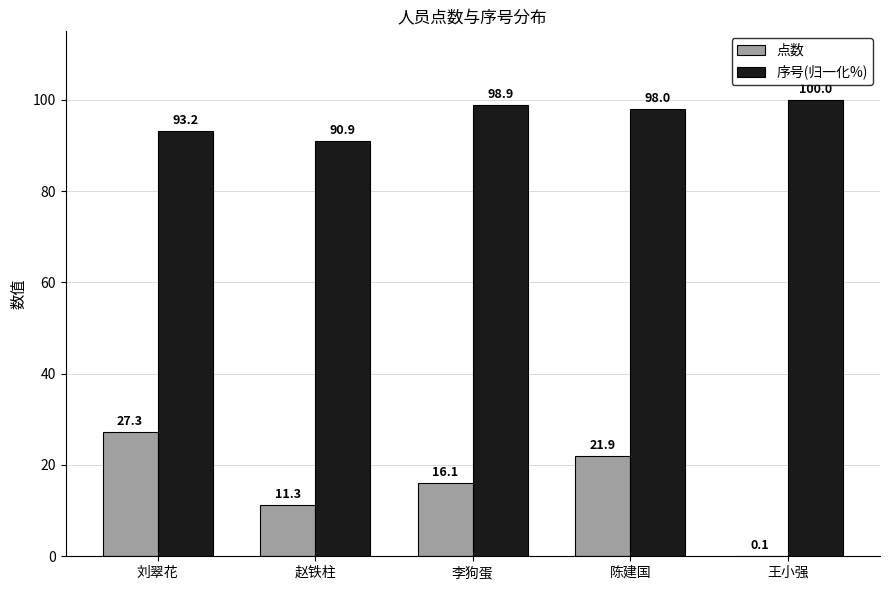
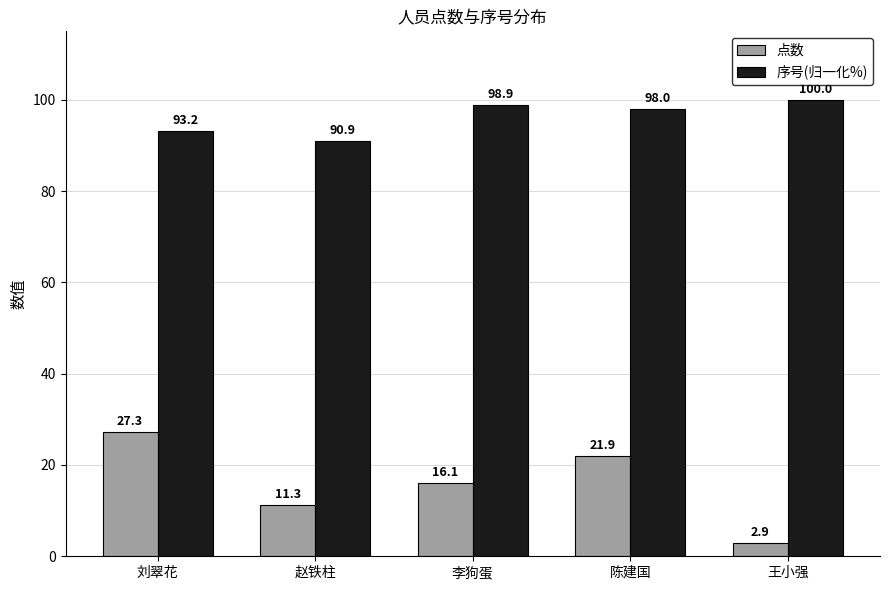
  {
    "点数": {
      "刘翠花": 27.3,
      "赵铁柱": 11.3,
      "李狗蛋": 16.1,
      "陈建国": 21.9,
-     "王小强": 0.1
+     "王小强": 2.9
    },
    "序号(归一化%)": {
      "刘翠花": 93.2,
      "赵铁柱": 90.9,
      "李狗蛋": 98.9,
      "陈建国": 98.0
    }
  }
